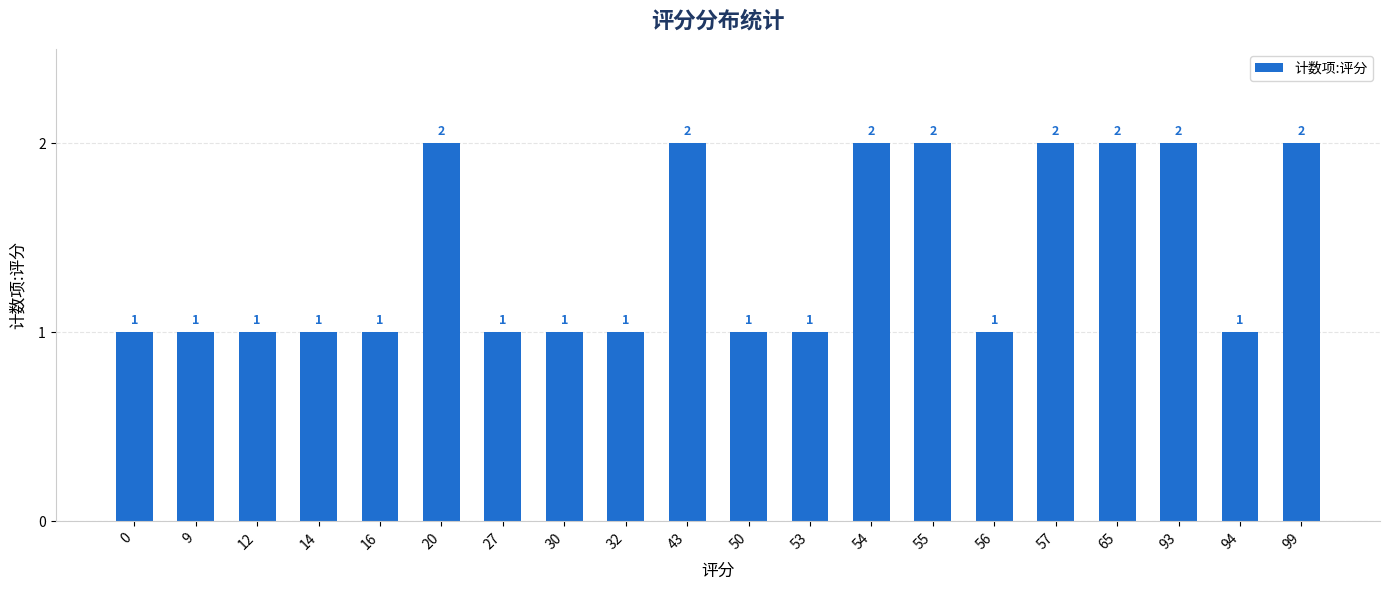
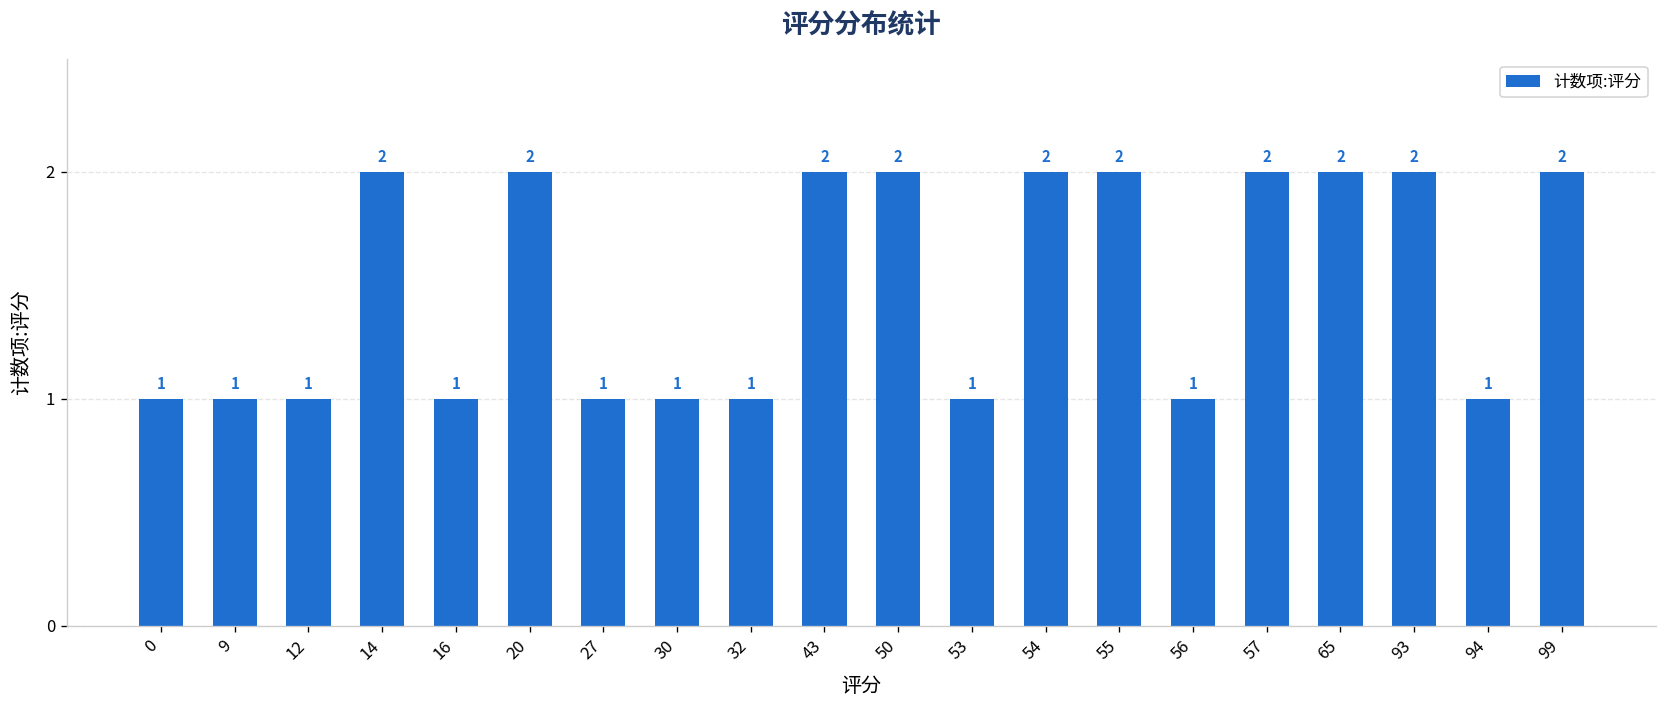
  {
    "0": 1,
    "9": 1,
    "12": 1,
-   "14": 1,
+   "14": 2,
    "16": 1,
    "20": 2,
    "27": 1,
    "30": 1,
    "32": 1,
    "43": 2,
-   "50": 1,
+   "50": 2,
    "53": 1,
    "54": 2,
    "55": 2,
    "56": 1,
    "57": 2,
    "65": 2,
    "93": 2,
    "94": 1,
    "99": 2
  }
